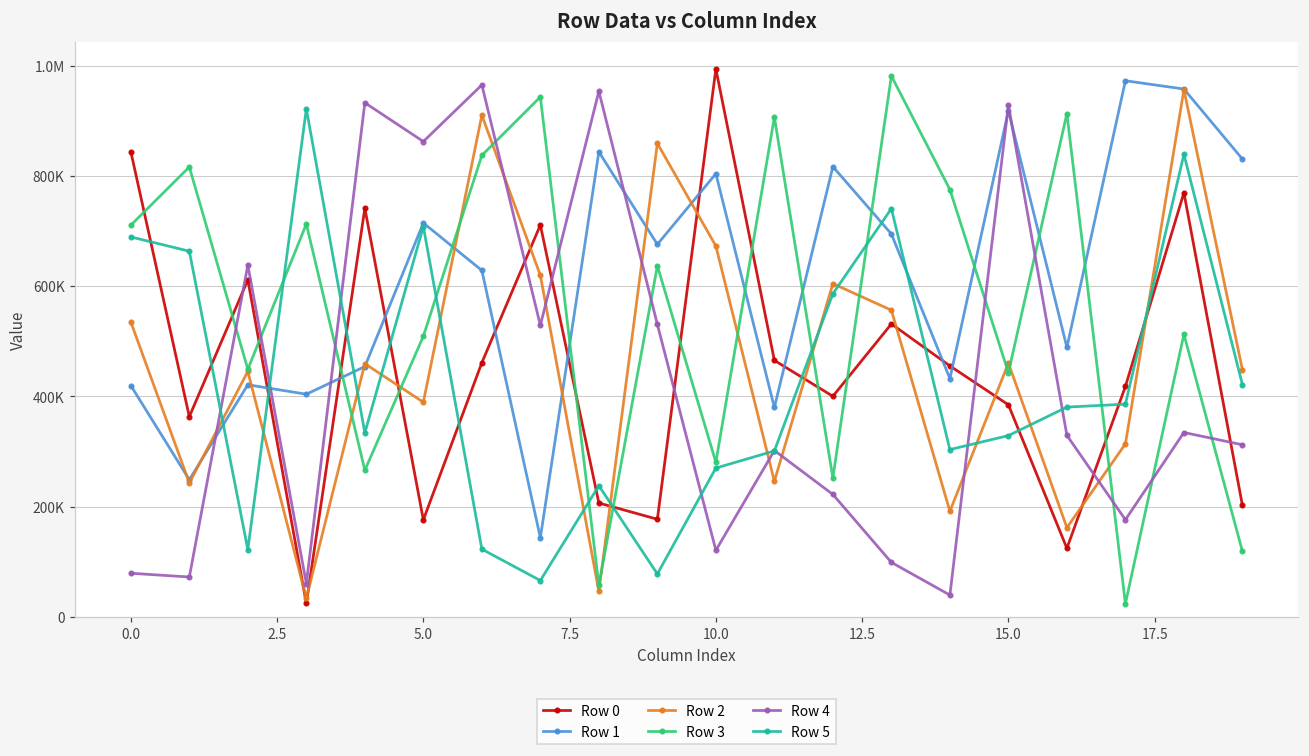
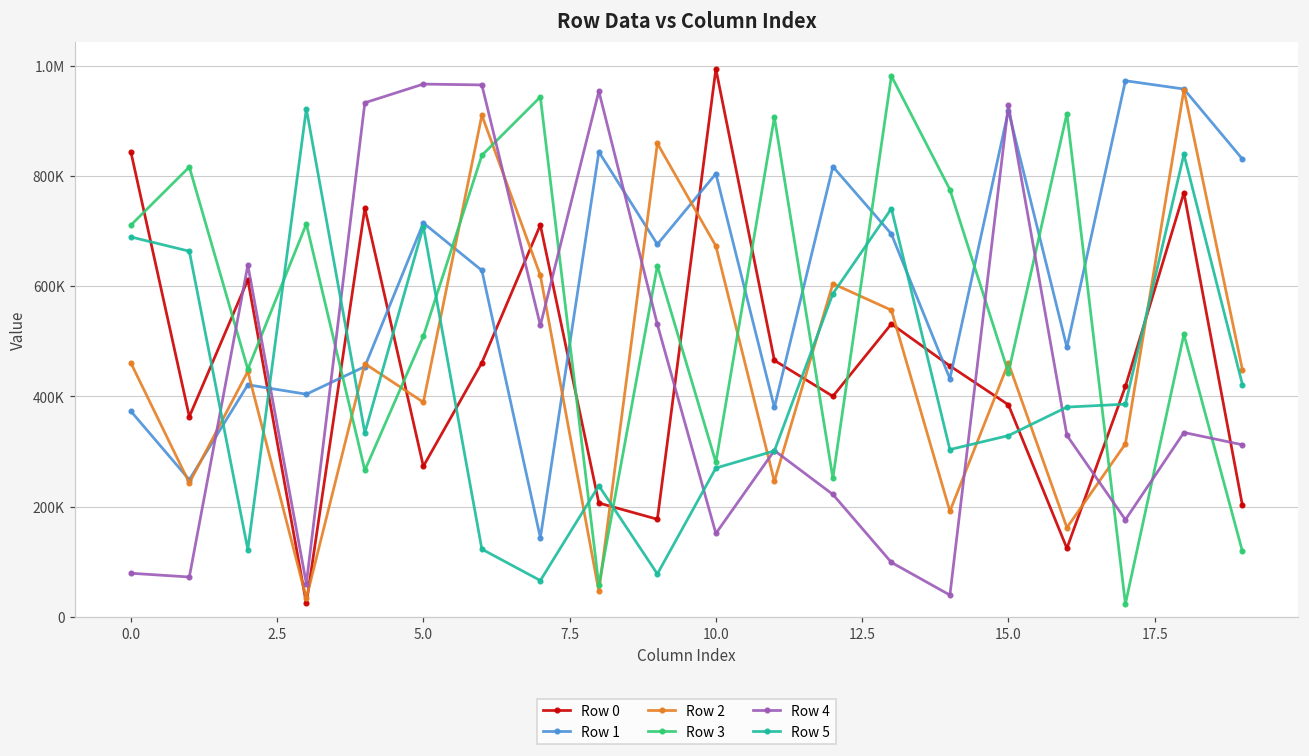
  {
    "Row 0": {
      "0.0": 840000,
-     "5.0": 180000,
+     "5.0": 270000,
      "10.0": 990000,
      "15.0": 380000
    },
    "Row 1": {
-     "0.0": 420000,
+     "0.0": 370000,
      "5.0": 710000,
      "10.0": 800000,
      "15.0": 920000
    },
    "Row 2": {
-     "0.0": 530000,
+     "0.0": 460000,
      "5.0": 390000,
      "10.0": 670000,
      "15.0": 460000
    },
    "Row 4": {
      "0.0": 80000,
-     "5.0": 860000,
-     "10.0": 120000,
+     "5.0": 970000,
+     "10.0": 150000,
      "15.0": 930000
    }
  }
